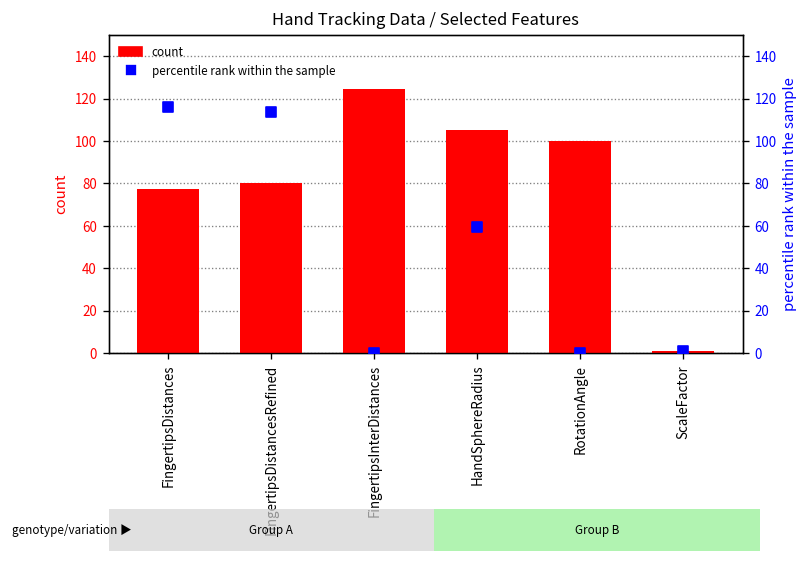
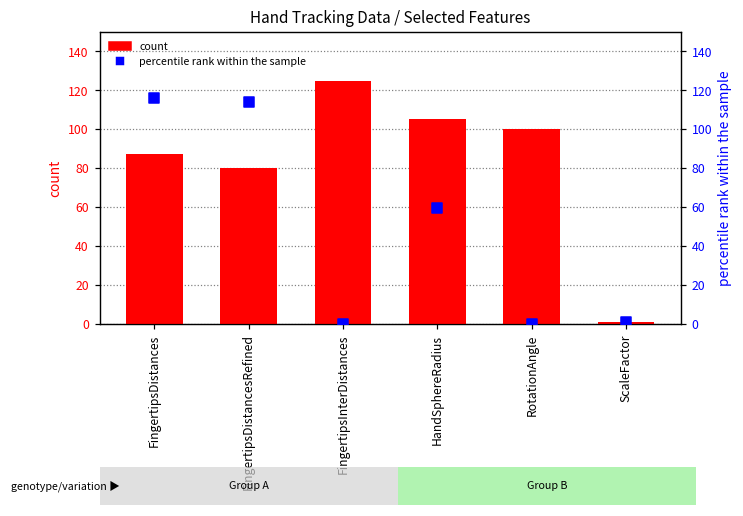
  {
    "count": {
-     "FingertipsDistances": 77,
+     "FingertipsDistances": 87,
      "FingertipsDistancesRefined": 80,
      "FingertipsInterDistances": 125,
      "HandSphereRadius": 105,
      "RotationAngle": 100
    }
  }
